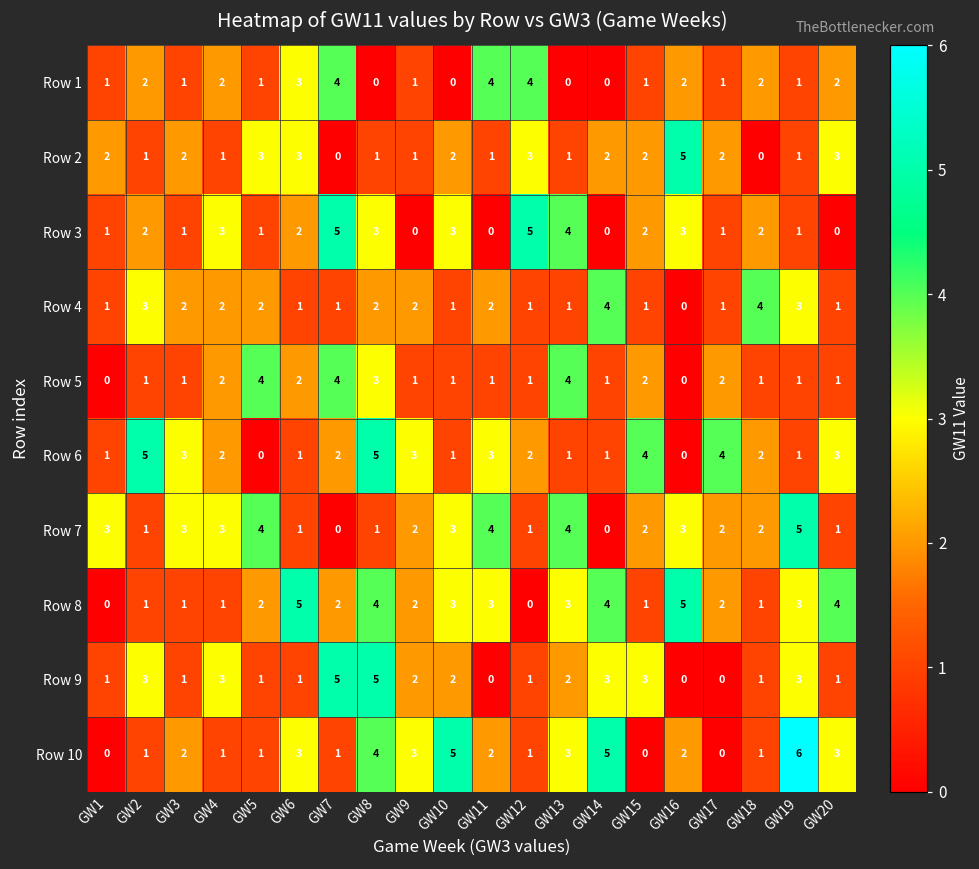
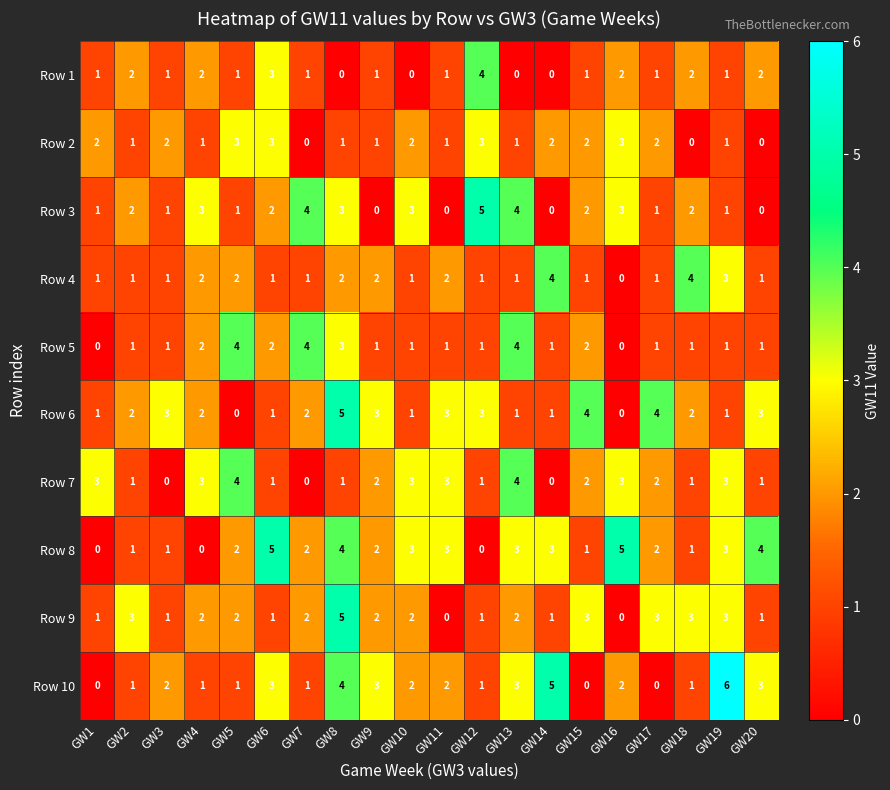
  {
    "Row 1": {
      "GW1": 1,
      "GW2": 2,
      "GW3": 1,
      "GW4": 2,
      "GW5": 1,
      "GW6": 3,
-     "GW7": 4,
+     "GW7": 1,
      "GW8": 0,
      "GW9": 1,
      "GW10": 0,
-     "GW11": 4,
+     "GW11": 1,
      "GW12": 4,
      "GW13": 0,
      "GW14": 0,
      "GW15": 1,
      "GW16": 2,
      "GW17": 1,
      "GW18": 2,
      "GW19": 1,
      "GW20": 2
    },
    "Row 2": {
      "GW1": 2,
      "GW2": 1,
      "GW3": 2,
      "GW4": 1,
      "GW5": 3,
      "GW6": 3,
      "GW7": 0,
      "GW8": 1,
      "GW9": 1,
      "GW10": 2,
      "GW11": 1,
      "GW12": 3,
      "GW13": 1,
      "GW14": 2,
      "GW15": 2,
-     "GW16": 5,
+     "GW16": 3,
      "GW17": 2,
      "GW18": 0,
      "GW19": 1,
-     "GW20": 3
+     "GW20": 0
    },
    "Row 3": {
      "GW1": 1,
      "GW2": 2,
      "GW3": 1,
      "GW4": 3,
      "GW5": 1,
      "GW6": 2,
-     "GW7": 5,
+     "GW7": 4,
      "GW8": 3,
      "GW9": 0,
      "GW10": 3,
      "GW11": 0,
      "GW12": 5,
      "GW13": 4,
      "GW14": 0,
      "GW15": 2,
      "GW16": 3,
      "GW17": 1,
      "GW18": 2,
      "GW19": 1,
      "GW20": 0
    },
    "Row 4": {
      "GW1": 1,
-     "GW2": 3,
-     "GW3": 2,
+     "GW2": 1,
+     "GW3": 1,
      "GW4": 2,
      "GW5": 2,
      "GW6": 1,
      "GW7": 1,
      "GW8": 2,
      "GW9": 2,
      "GW10": 1,
      "GW11": 2,
      "GW12": 1,
      "GW13": 1,
      "GW14": 4,
      "GW15": 1,
      "GW16": 0,
      "GW17": 1,
      "GW18": 4,
      "GW19": 3,
      "GW20": 1
    },
    "Row 5": {
      "GW1": 0,
      "GW2": 1,
      "GW3": 1,
      "GW4": 2,
      "GW5": 4,
      "GW6": 2,
      "GW7": 4,
      "GW8": 3,
      "GW9": 1,
      "GW10": 1,
      "GW11": 1,
      "GW12": 1,
      "GW13": 4,
      "GW14": 1,
      "GW15": 2,
      "GW16": 0,
-     "GW17": 2,
+     "GW17": 1,
      "GW18": 1,
      "GW19": 1,
      "GW20": 1
    },
    "Row 6": {
      "GW1": 1,
-     "GW2": 5,
+     "GW2": 2,
      "GW3": 3,
      "GW4": 2,
      "GW5": 0,
      "GW6": 1,
      "GW7": 2,
      "GW8": 5,
      "GW9": 3,
      "GW10": 1,
      "GW11": 3,
-     "GW12": 2,
+     "GW12": 3,
      "GW13": 1,
      "GW14": 1,
      "GW15": 4,
      "GW16": 0,
      "GW17": 4,
      "GW18": 2,
      "GW19": 1,
      "GW20": 3
    },
    "Row 7": {
      "GW1": 3,
      "GW2": 1,
-     "GW3": 3,
+     "GW3": 0,
      "GW4": 3,
      "GW5": 4,
      "GW6": 1,
      "GW7": 0,
      "GW8": 1,
      "GW9": 2,
      "GW10": 3,
-     "GW11": 4,
+     "GW11": 3,
      "GW12": 1,
      "GW13": 4,
      "GW14": 0,
      "GW15": 2,
      "GW16": 3,
      "GW17": 2,
-     "GW18": 2,
-     "GW19": 5,
+     "GW18": 1,
+     "GW19": 3,
      "GW20": 1
    },
    "Row 8": {
      "GW1": 0,
      "GW2": 1,
      "GW3": 1,
-     "GW4": 1,
+     "GW4": 0,
      "GW5": 2,
      "GW6": 5,
      "GW7": 2,
      "GW8": 4,
      "GW9": 2,
      "GW10": 3,
      "GW11": 3,
      "GW12": 0,
      "GW13": 3,
-     "GW14": 4,
+     "GW14": 3,
      "GW15": 1,
      "GW16": 5,
      "GW17": 2,
      "GW18": 1,
      "GW19": 3,
      "GW20": 4
    },
    "Row 9": {
      "GW1": 1,
      "GW2": 3,
      "GW3": 1,
-     "GW4": 3,
-     "GW5": 1,
+     "GW4": 2,
+     "GW5": 2,
      "GW6": 1,
-     "GW7": 5,
+     "GW7": 2,
      "GW8": 5,
      "GW9": 2,
      "GW10": 2,
      "GW11": 0,
      "GW12": 1,
      "GW13": 2,
-     "GW14": 3,
+     "GW14": 1,
      "GW15": 3,
      "GW16": 0,
-     "GW17": 0,
-     "GW18": 1,
+     "GW17": 3,
+     "GW18": 3,
      "GW19": 3,
      "GW20": 1
    },
    "Row 10": {
      "GW1": 0,
      "GW2": 1,
      "GW3": 2,
      "GW4": 1,
      "GW5": 1,
      "GW6": 3,
      "GW7": 1,
      "GW8": 4,
      "GW9": 3,
-     "GW10": 5,
+     "GW10": 2,
      "GW11": 2,
      "GW12": 1,
      "GW13": 3,
      "GW14": 5,
      "GW15": 0,
      "GW16": 2,
      "GW17": 0,
      "GW18": 1,
      "GW19": 6,
      "GW20": 3
    }
  }
